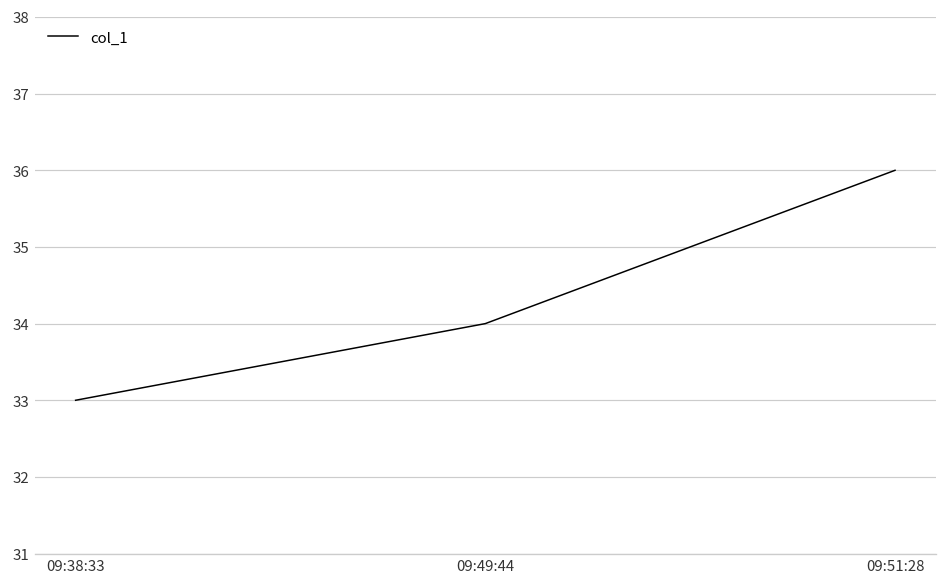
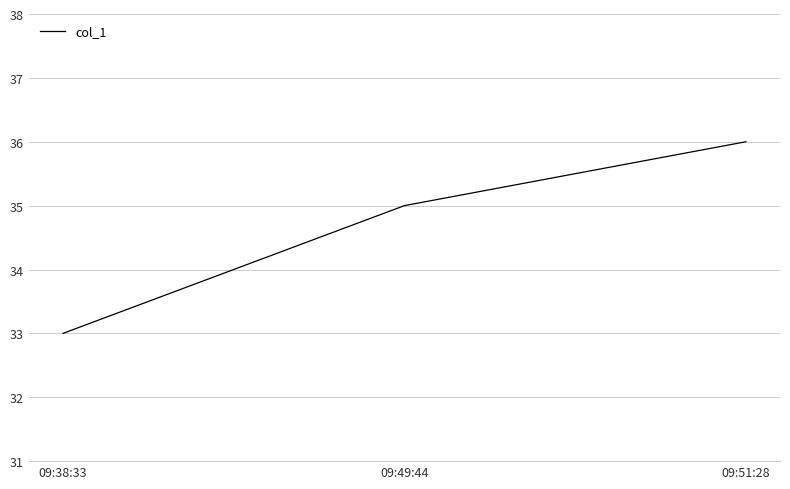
  {
    "09:38:33": 33,
-   "09:49:44": 34,
+   "09:49:44": 35,
    "09:51:28": 36
  }
